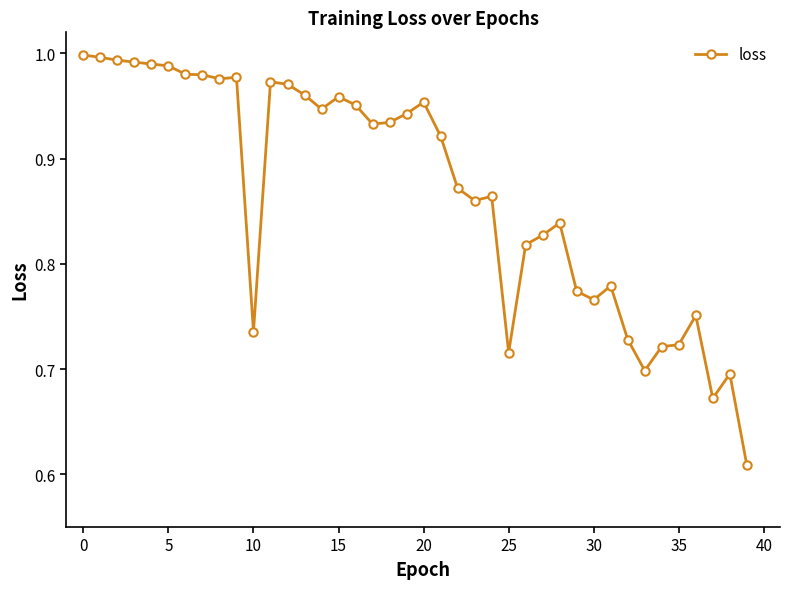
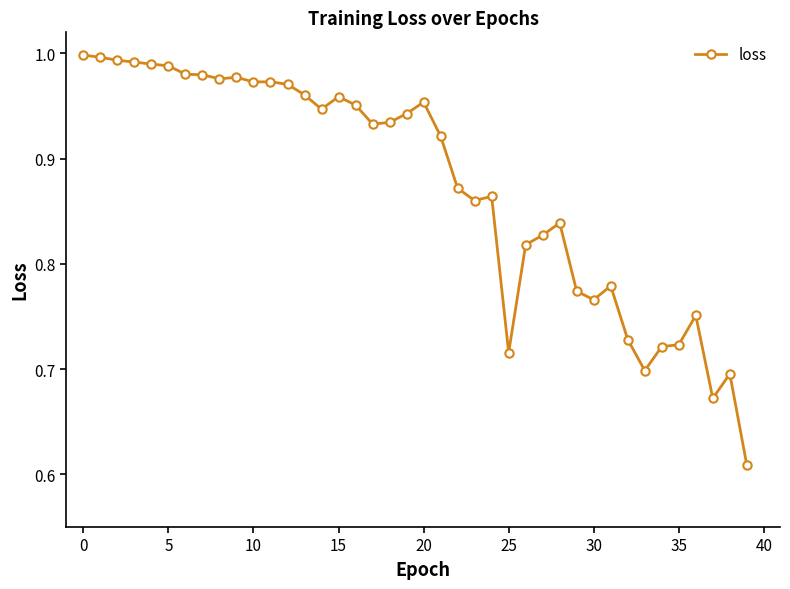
  {
    "0": 0.998,
    "5": 0.988,
-   "10": 0.736,
+   "10": 0.973,
    "15": 0.959,
    "20": 0.954,
    "25": 0.716,
    "30": 0.766,
    "35": 0.723
  }
